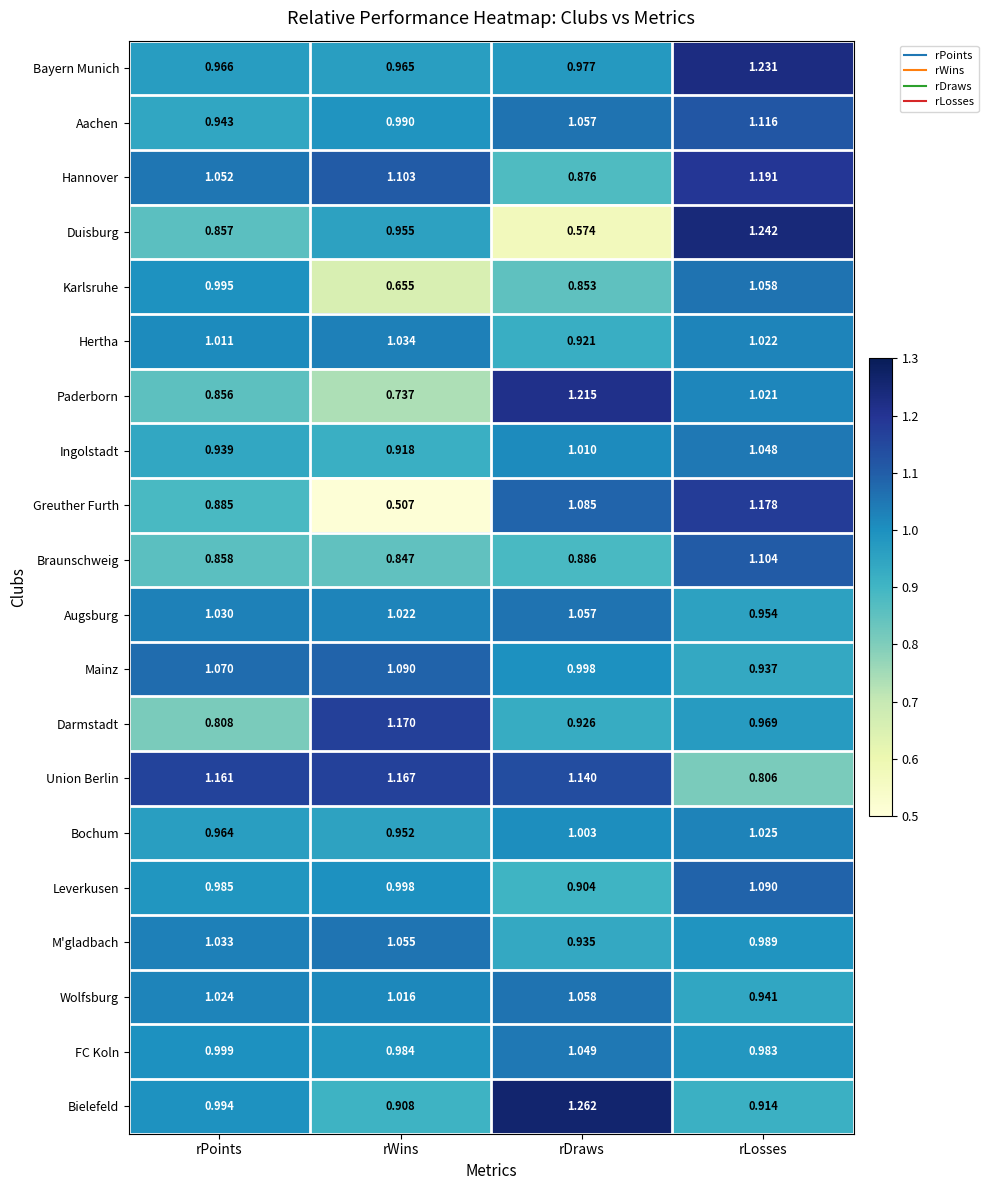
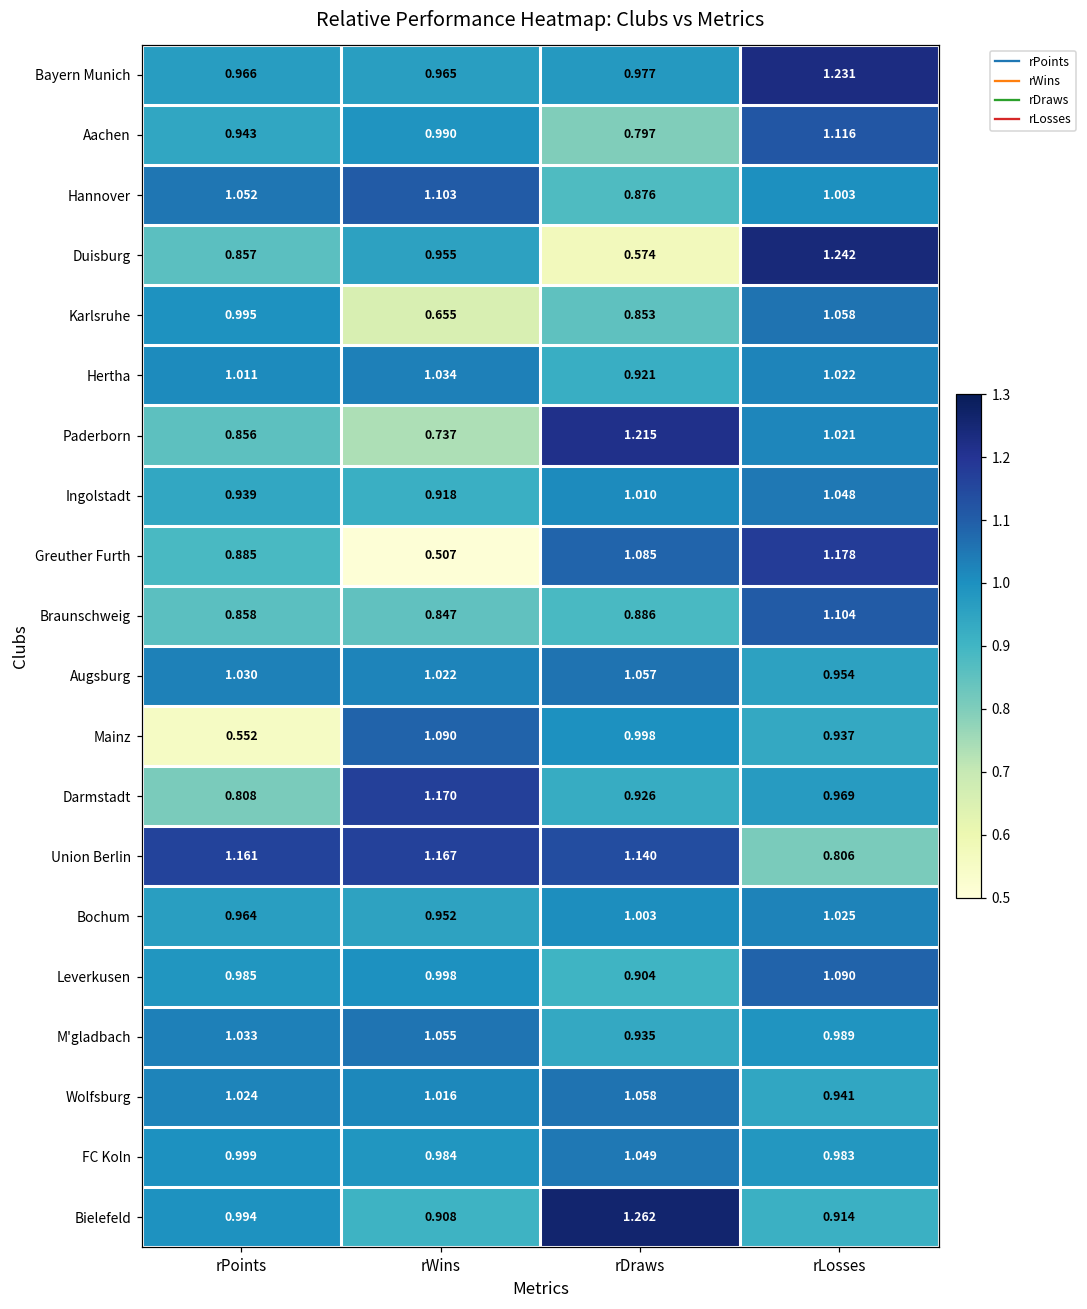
  {
    "Bayern Munich": {
      "rPoints": 0.966,
      "rWins": 0.965,
      "rDraws": 0.977,
      "rLosses": 1.231
    },
    "Aachen": {
      "rPoints": 0.943,
      "rWins": 0.990,
-     "rDraws": 1.057,
+     "rDraws": 0.797,
      "rLosses": 1.116
    },
    "Hannover": {
      "rPoints": 1.052,
      "rWins": 1.103,
      "rDraws": 0.876,
-     "rLosses": 1.191
+     "rLosses": 1.003
    },
    "Duisburg": {
      "rPoints": 0.857,
      "rWins": 0.955,
      "rDraws": 0.574,
      "rLosses": 1.242
    },
    "Karlsruhe": {
      "rPoints": 0.995,
      "rWins": 0.655,
      "rDraws": 0.853,
      "rLosses": 1.058
    },
    "Hertha": {
      "rPoints": 1.011,
      "rWins": 1.034,
      "rDraws": 0.921,
      "rLosses": 1.022
    },
    "Paderborn": {
      "rPoints": 0.856,
      "rWins": 0.737,
      "rDraws": 1.215,
      "rLosses": 1.021
    },
    "Ingolstadt": {
      "rPoints": 0.939,
      "rWins": 0.918,
      "rDraws": 1.010,
      "rLosses": 1.048
    },
    "Greuther Furth": {
      "rPoints": 0.885,
      "rWins": 0.507,
      "rDraws": 1.085,
      "rLosses": 1.178
    },
    "Braunschweig": {
      "rPoints": 0.858,
      "rWins": 0.847,
      "rDraws": 0.886,
      "rLosses": 1.104
    },
    "Augsburg": {
      "rPoints": 1.030,
      "rWins": 1.022,
      "rDraws": 1.057,
      "rLosses": 0.954
    },
    "Mainz": {
-     "rPoints": 1.070,
+     "rPoints": 0.552,
      "rWins": 1.090,
      "rDraws": 0.998,
      "rLosses": 0.937
    },
    "Darmstadt": {
      "rPoints": 0.808,
      "rWins": 1.170,
      "rDraws": 0.926,
      "rLosses": 0.969
    },
    "Union Berlin": {
      "rPoints": 1.161,
      "rWins": 1.167,
      "rDraws": 1.140,
      "rLosses": 0.806
    },
    "Bochum": {
      "rPoints": 0.964,
      "rWins": 0.952,
      "rDraws": 1.003,
      "rLosses": 1.025
    },
    "Leverkusen": {
      "rPoints": 0.985,
      "rWins": 0.998,
      "rDraws": 0.904,
      "rLosses": 1.090
    },
    "M'gladbach": {
      "rPoints": 1.033,
      "rWins": 1.055,
      "rDraws": 0.935,
      "rLosses": 0.989
    },
    "Wolfsburg": {
      "rPoints": 1.024,
      "rWins": 1.016,
      "rDraws": 1.058,
      "rLosses": 0.941
    },
    "FC Koln": {
      "rPoints": 0.999,
      "rWins": 0.984,
      "rDraws": 1.049,
      "rLosses": 0.983
    },
    "Bielefeld": {
      "rPoints": 0.994,
      "rWins": 0.908,
      "rDraws": 1.262,
      "rLosses": 0.914
    }
  }
